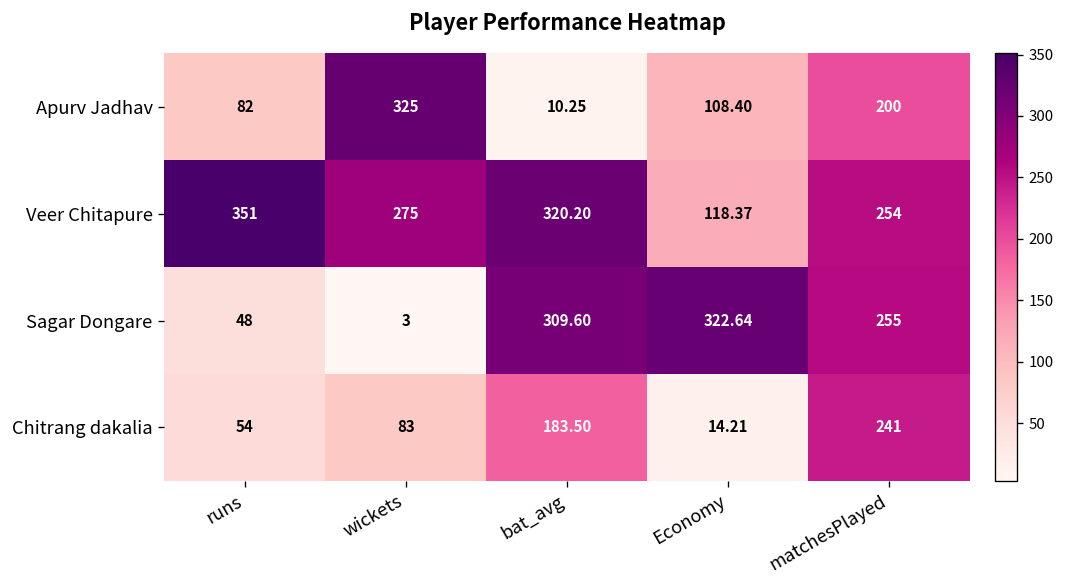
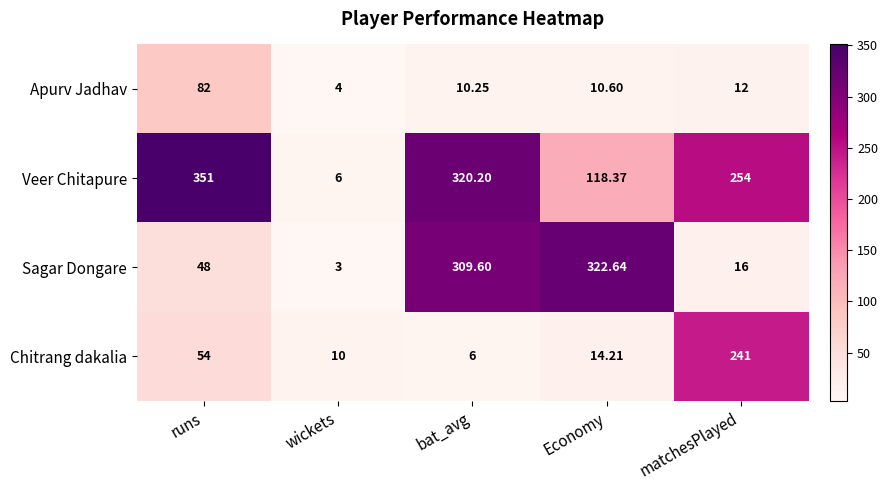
  {
    "Apurv Jadhav": {
      "runs": 82,
-     "wickets": 325,
+     "wickets": 4,
      "bat_avg": 10.25,
-     "Economy": 108.40,
-     "matchesPlayed": 200
+     "Economy": 10.60,
+     "matchesPlayed": 12
    },
    "Veer Chitapure": {
      "runs": 351,
-     "wickets": 275,
+     "wickets": 6,
      "bat_avg": 320.20,
      "Economy": 118.37,
      "matchesPlayed": 254
    },
    "Sagar Dongare": {
      "runs": 48,
      "wickets": 3,
      "bat_avg": 309.60,
      "Economy": 322.64,
-     "matchesPlayed": 255
+     "matchesPlayed": 16
    },
    "Chitrang dakalia": {
      "runs": 54,
-     "wickets": 83,
-     "bat_avg": 183.50,
+     "wickets": 10,
+     "bat_avg": 6,
      "Economy": 14.21,
      "matchesPlayed": 241
    }
  }
